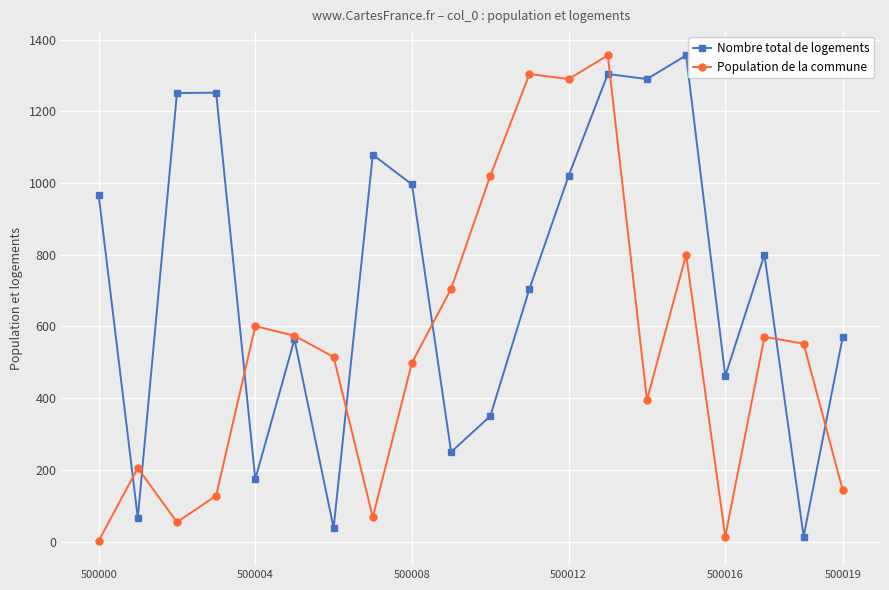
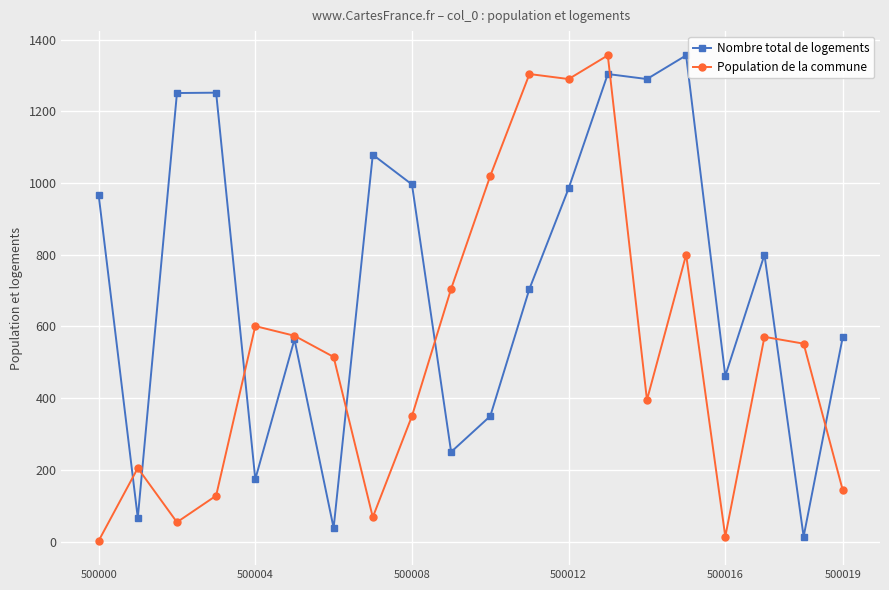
  {
    "Nombre total de logements": {
      "500000": 970,
      "500004": 170,
      "500008": 1000,
-     "500012": 1020,
+     "500012": 990,
      "500016": 460,
      "500019": 570
    },
    "Population de la commune": {
      "500000": 0,
      "500004": 600,
-     "500008": 500,
+     "500008": 350,
      "500012": 1290,
      "500016": 10,
      "500019": 140
    }
  }
